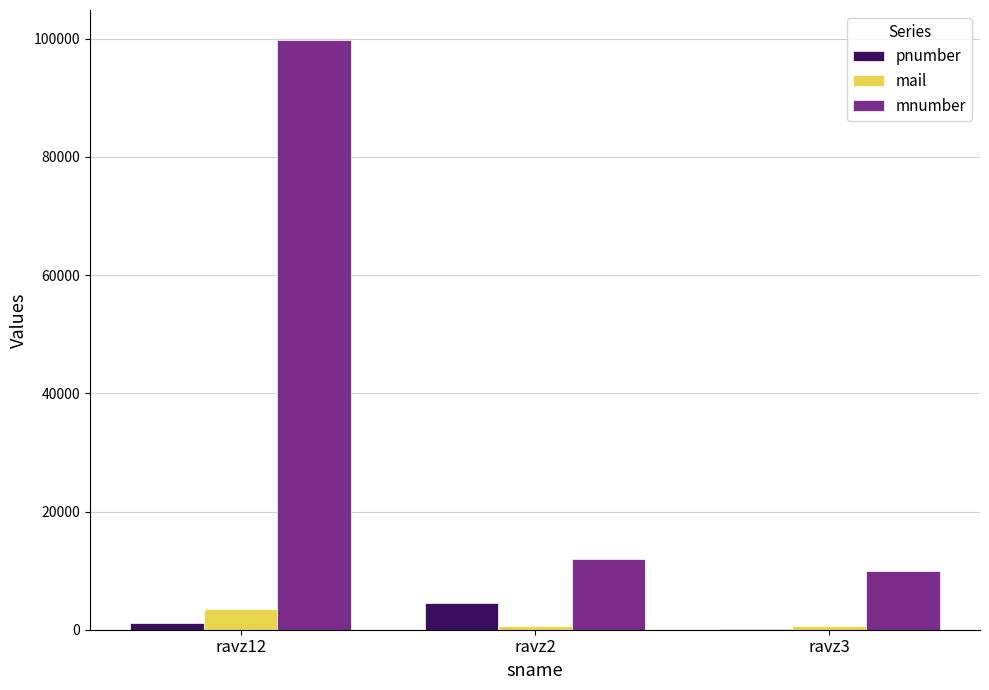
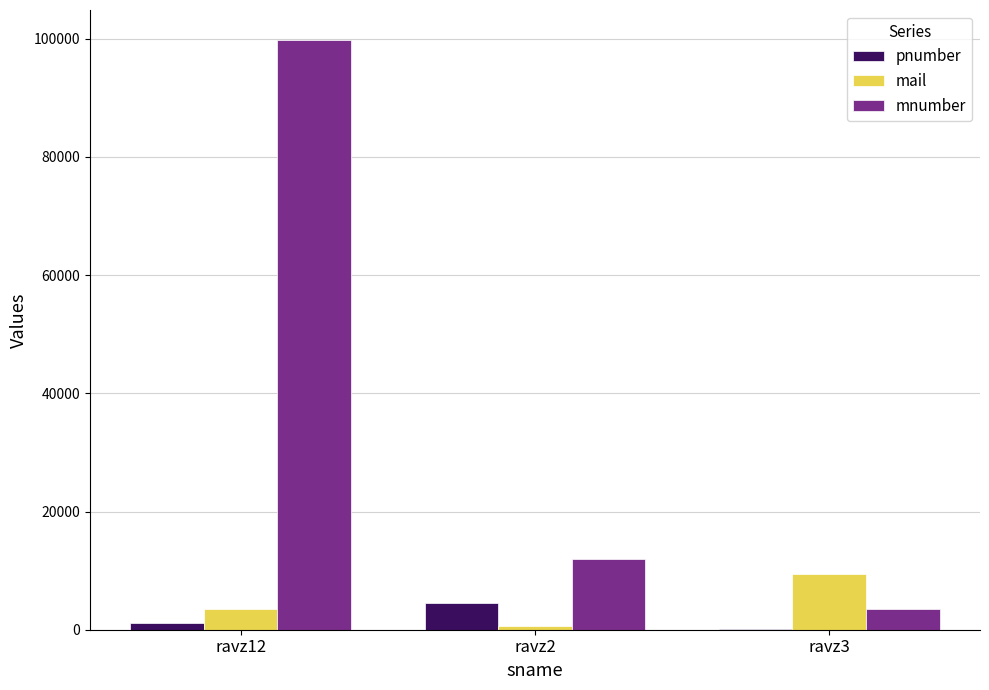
  {
    "pnumber": {
      "ravz12": 1000,
      "ravz2": 5000
    },
    "mail": {
      "ravz12": 4000,
      "ravz2": 1000,
-     "ravz3": 1000
+     "ravz3": 9000
    },
    "mnumber": {
      "ravz12": 100000,
      "ravz2": 12000,
-     "ravz3": 10000
+     "ravz3": 4000
    }
  }
